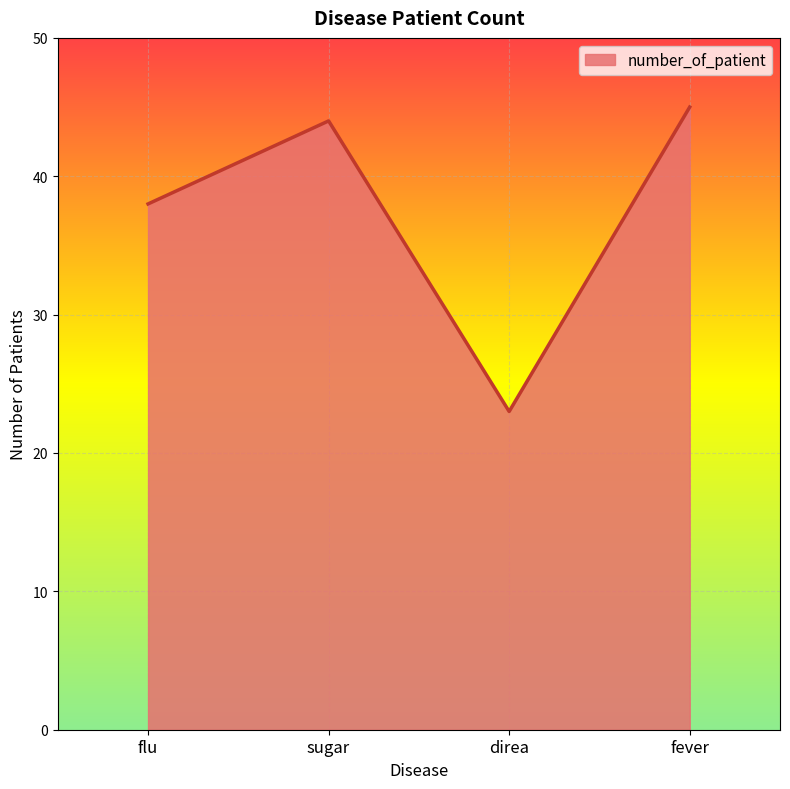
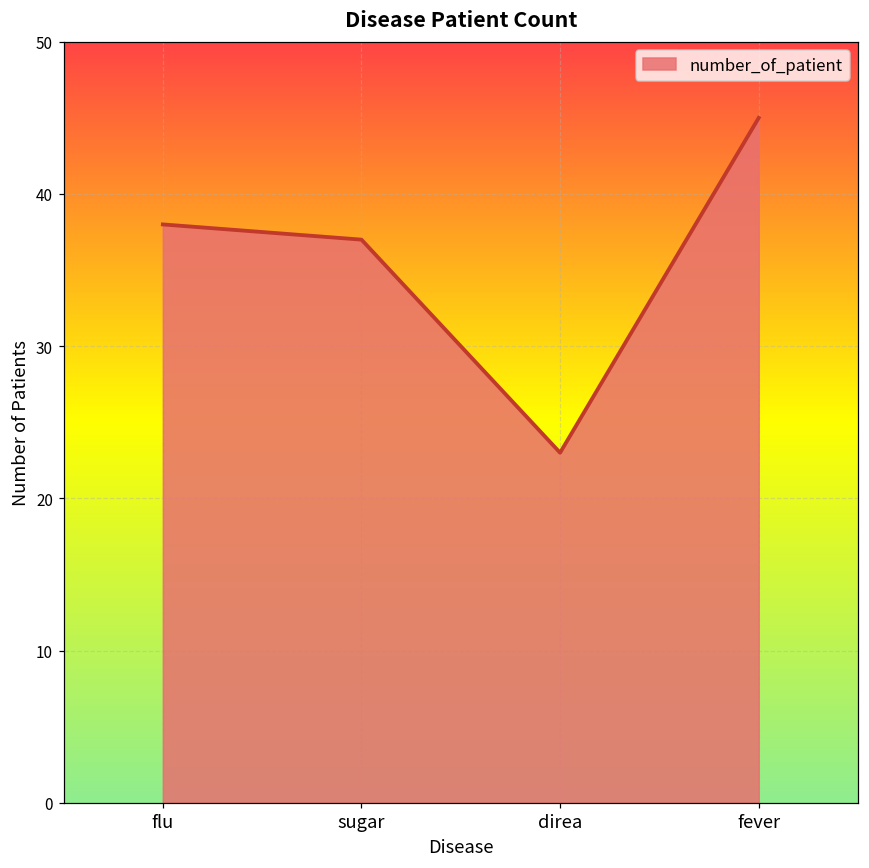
  {
    "flu": 38,
-   "sugar": 44,
+   "sugar": 37,
    "direa": 23,
    "fever": 45
  }
